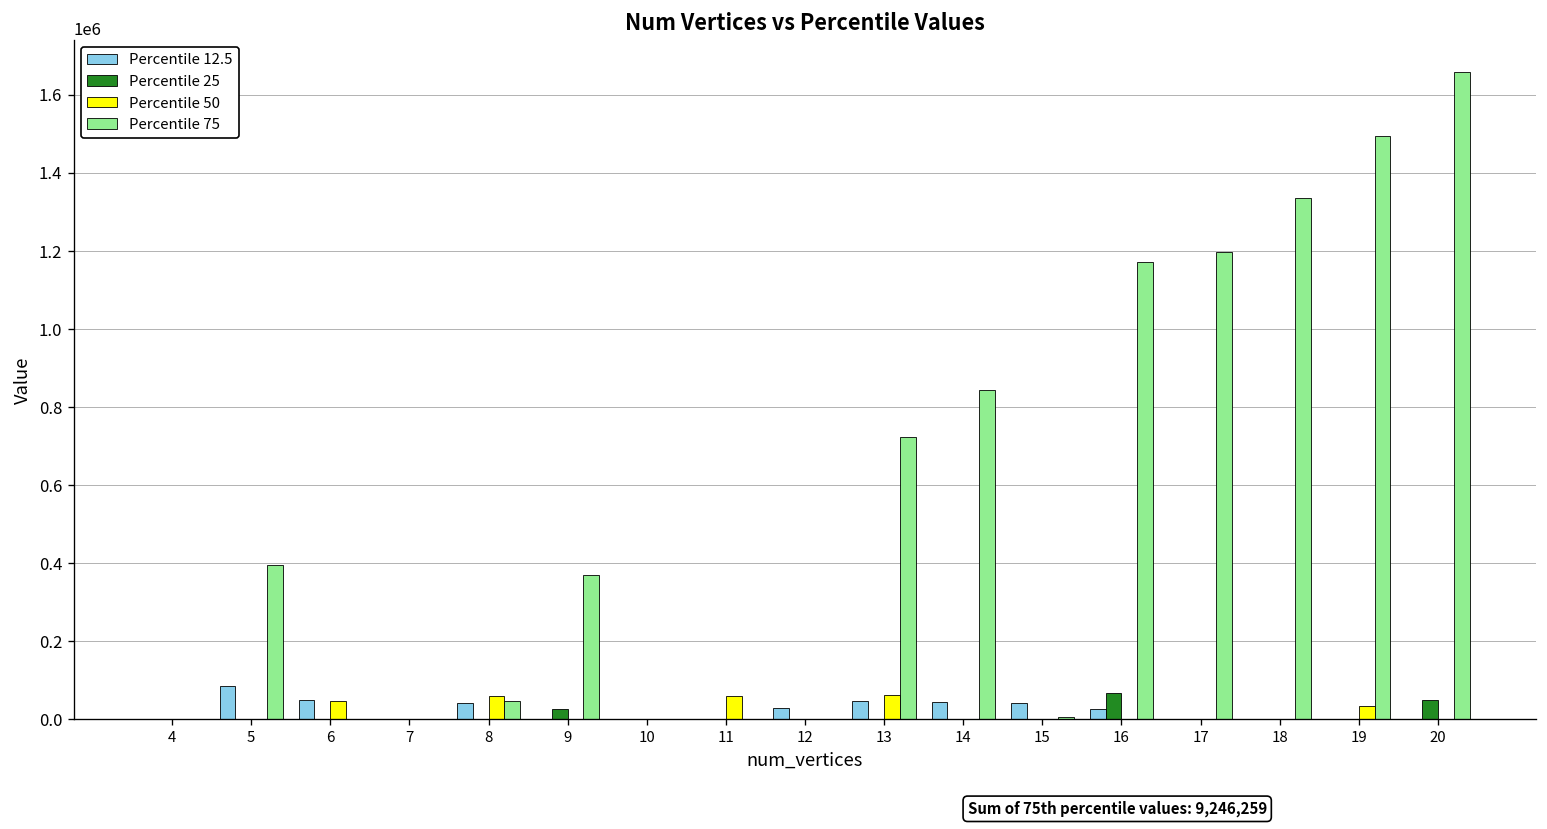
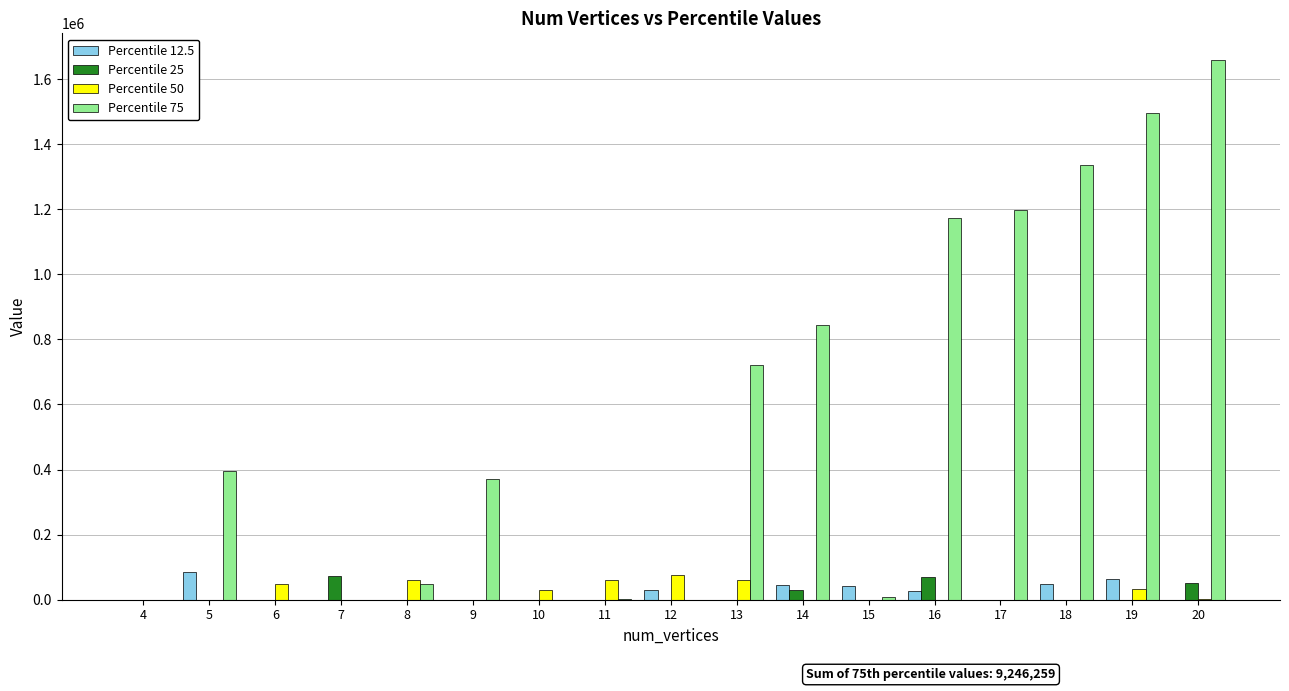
  {
    "Percentile 12.5": {
      "4": 0,
      "5": 90000,
-     "6": 50000,
-     "8": 40000,
+     "6": 0,
+     "8": 0,
      "12": 30000,
-     "13": 50000,
+     "13": 0,
      "14": 40000,
      "15": 40000,
      "16": 30000,
-     "18": 0,
-     "19": 0
+     "18": 50000,
+     "19": 60000
    },
    "Percentile 25": {
-     "7": 0,
-     "9": 30000,
-     "14": 0,
+     "7": 70000,
+     "9": 0,
+     "14": 30000,
      "16": 70000,
      "20": 50000
    },
    "Percentile 50": {
      "6": 50000,
      "8": 60000,
-     "10": 0,
+     "10": 30000,
      "11": 60000,
-     "12": 0,
+     "12": 80000,
      "13": 60000,
      "19": 30000
    },
    "Percentile 75": {
      "5": 400000,
      "8": 50000,
      "9": 370000,
      "13": 720000,
      "14": 840000,
      "16": 1170000,
      "17": 1200000,
      "18": 1340000,
      "19": 1490000,
      "20": 1660000
    }
  }
